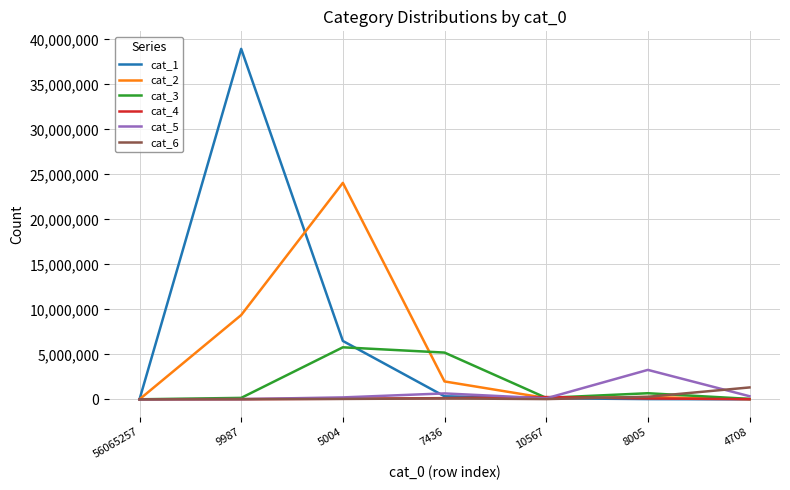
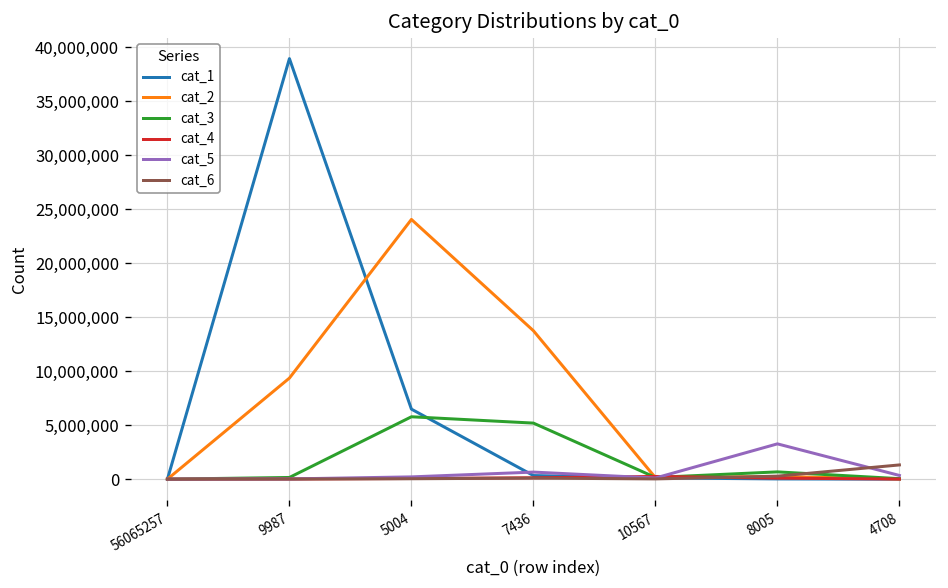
  {
    "cat_1": {
      "9987": "39,000,000",
      "5004": "6,000,000"
    },
    "cat_2": {
      "9987": "9,000,000",
      "5004": "24,000,000",
-     "7436": "2,000,000"
+     "7436": "14,000,000"
    },
    "cat_3": {
      "5004": "6,000,000",
      "7436": "5,000,000",
      "8005": "1,000,000"
    },
    "cat_5": {
      "7436": "1,000,000",
      "8005": "3,000,000",
      "4708": "0"
    },
    "cat_6": {
      "4708": "1,000,000"
    }
  }
